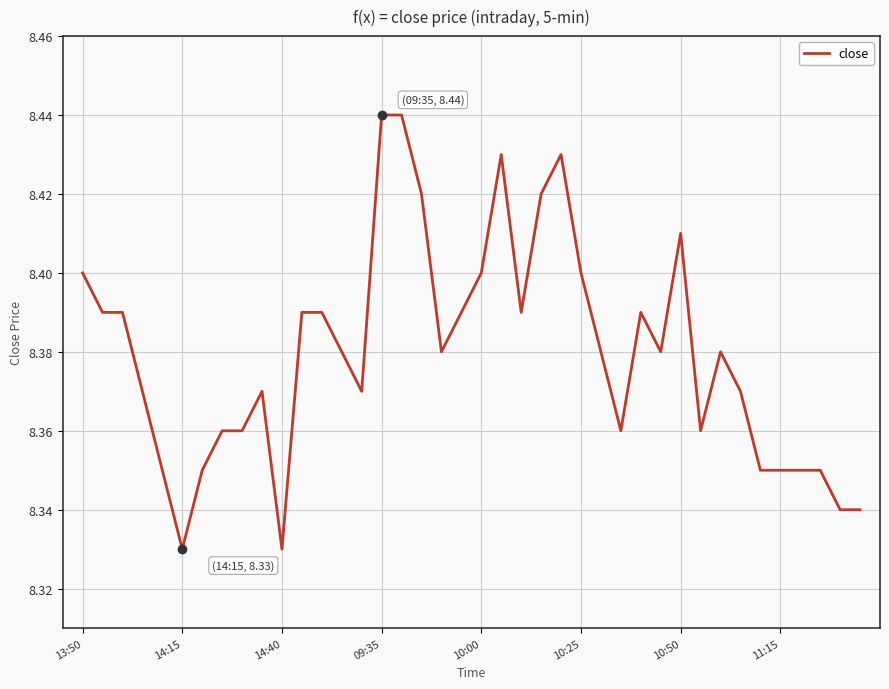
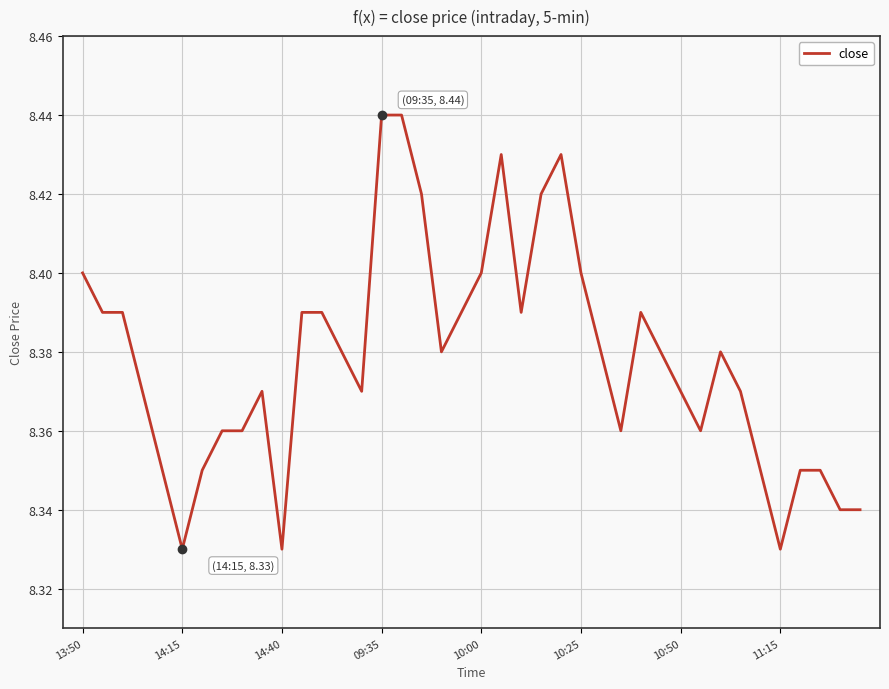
  {
    "close": {
      "13:50": 8.40,
      "10:00": 8.40,
      "10:25": 8.40,
-     "10:50": 8.41,
-     "11:15": 8.35
+     "10:50": 8.37,
+     "11:15": 8.33
    }
  }
